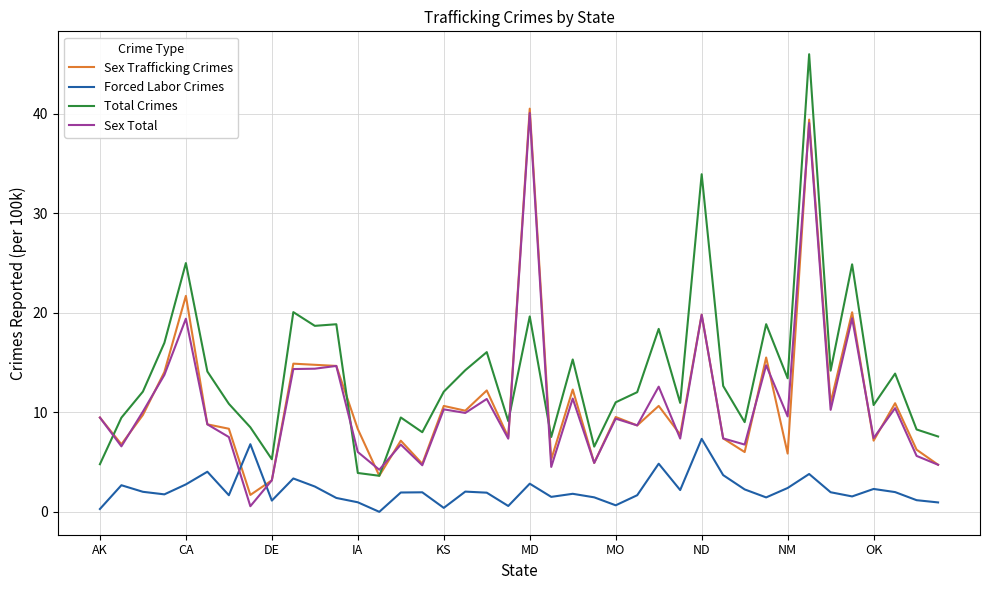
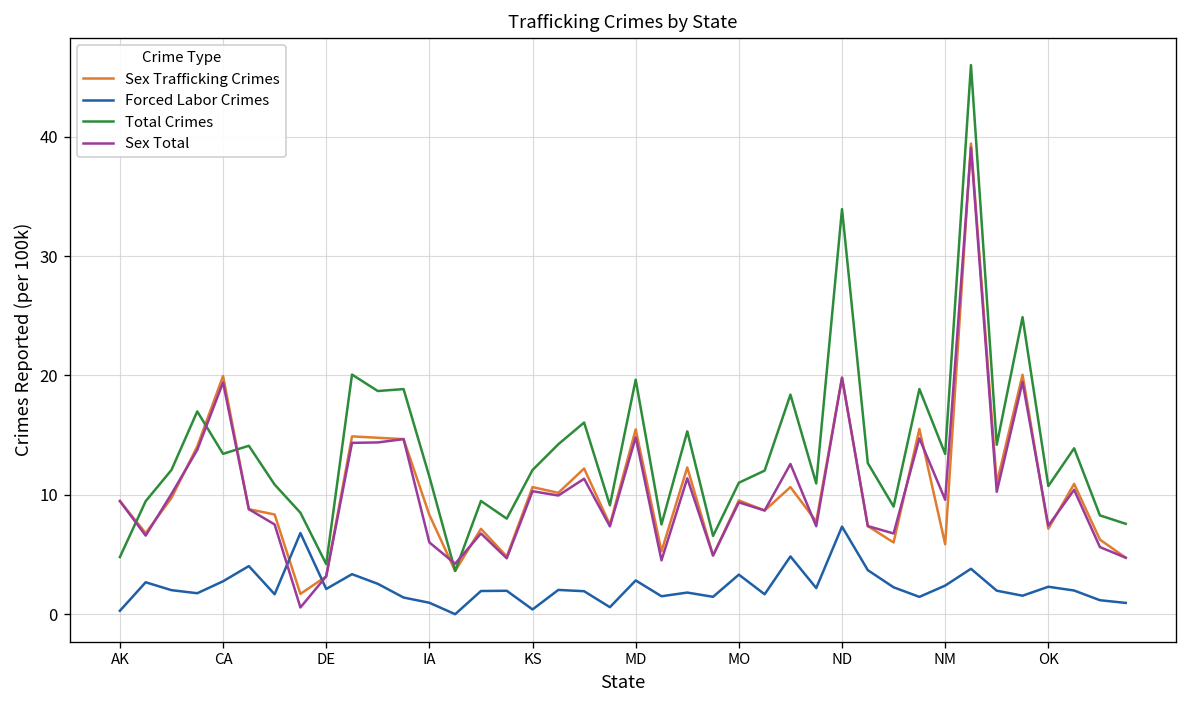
  {
    "Sex Trafficking Crimes": {
-     "CA": 22,
+     "CA": 20,
      "IA": 8,
      "KS": 11,
-     "MD": 41,
+     "MD": 15,
      "NM": 6
    },
    "Forced Labor Crimes": {
      "AK": 0,
      "CA": 3,
-     "DE": 1,
+     "DE": 2,
      "IA": 1,
      "KS": 0,
      "MD": 3,
-     "MO": 1,
+     "MO": 3,
      "ND": 7,
      "NM": 2,
      "OK": 2
    },
    "Total Crimes": {
      "AK": 5,
-     "CA": 25,
-     "DE": 5,
-     "IA": 4,
+     "CA": 13,
+     "DE": 4,
+     "IA": 12,
      "KS": 12,
      "MD": 20,
      "MO": 11,
      "ND": 34,
      "NM": 13,
      "OK": 11
    },
    "Sex Total": {
      "CA": 19,
      "IA": 6,
      "KS": 10,
-     "MD": 40,
+     "MD": 15,
      "NM": 10
    }
  }
